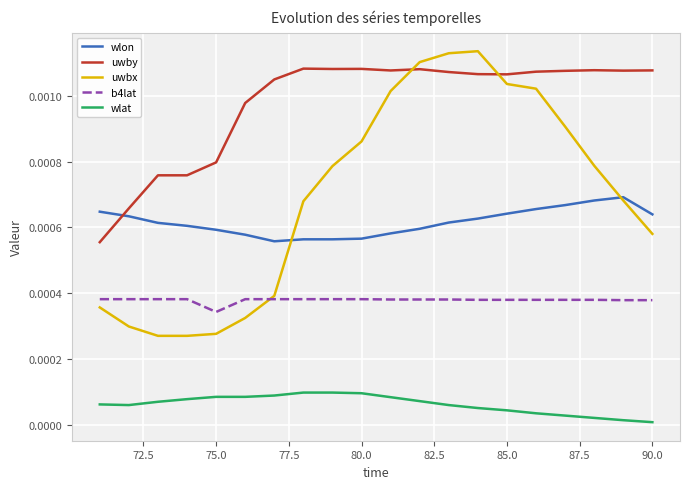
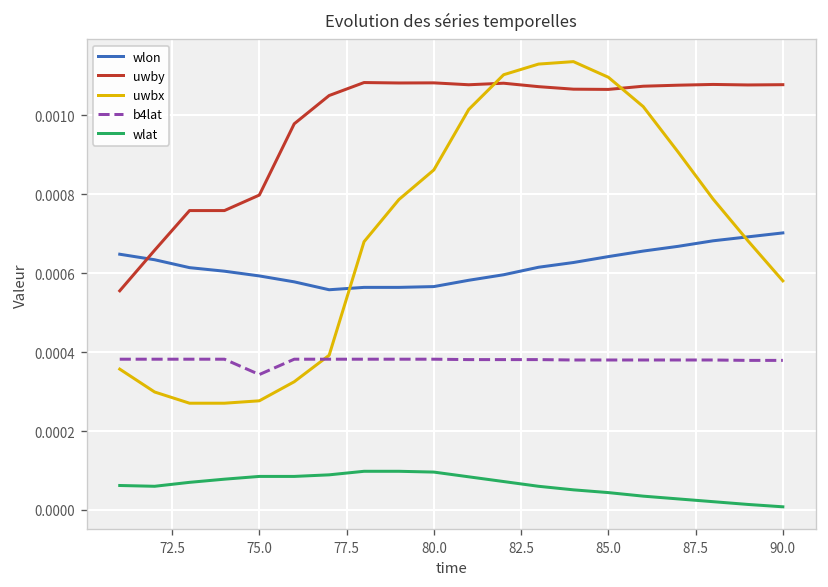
  {
    "wlon": {
      "75.0": 0.00059,
      "80.0": 0.00057,
      "85.0": 0.00064,
-     "90.0": 0.00064
+     "90.0": 0.00070
    },
    "uwby": {
      "75.0": 0.00080,
      "80.0": 0.00108,
      "85.0": 0.00107,
      "90.0": 0.00108
    },
    "uwbx": {
      "75.0": 0.00028,
      "80.0": 0.00086,
-     "85.0": 0.00104,
+     "85.0": 0.00110,
      "90.0": 0.00058
    },
    "b4lat": {
      "75.0": 0.00034,
      "80.0": 0.00038,
      "85.0": 0.00038,
      "90.0": 0.00038
    },
    "wlat": {
      "75.0": 0.00008,
      "80.0": 0.00010,
      "85.0": 0.00004,
      "90.0": 0.00001
    }
  }
